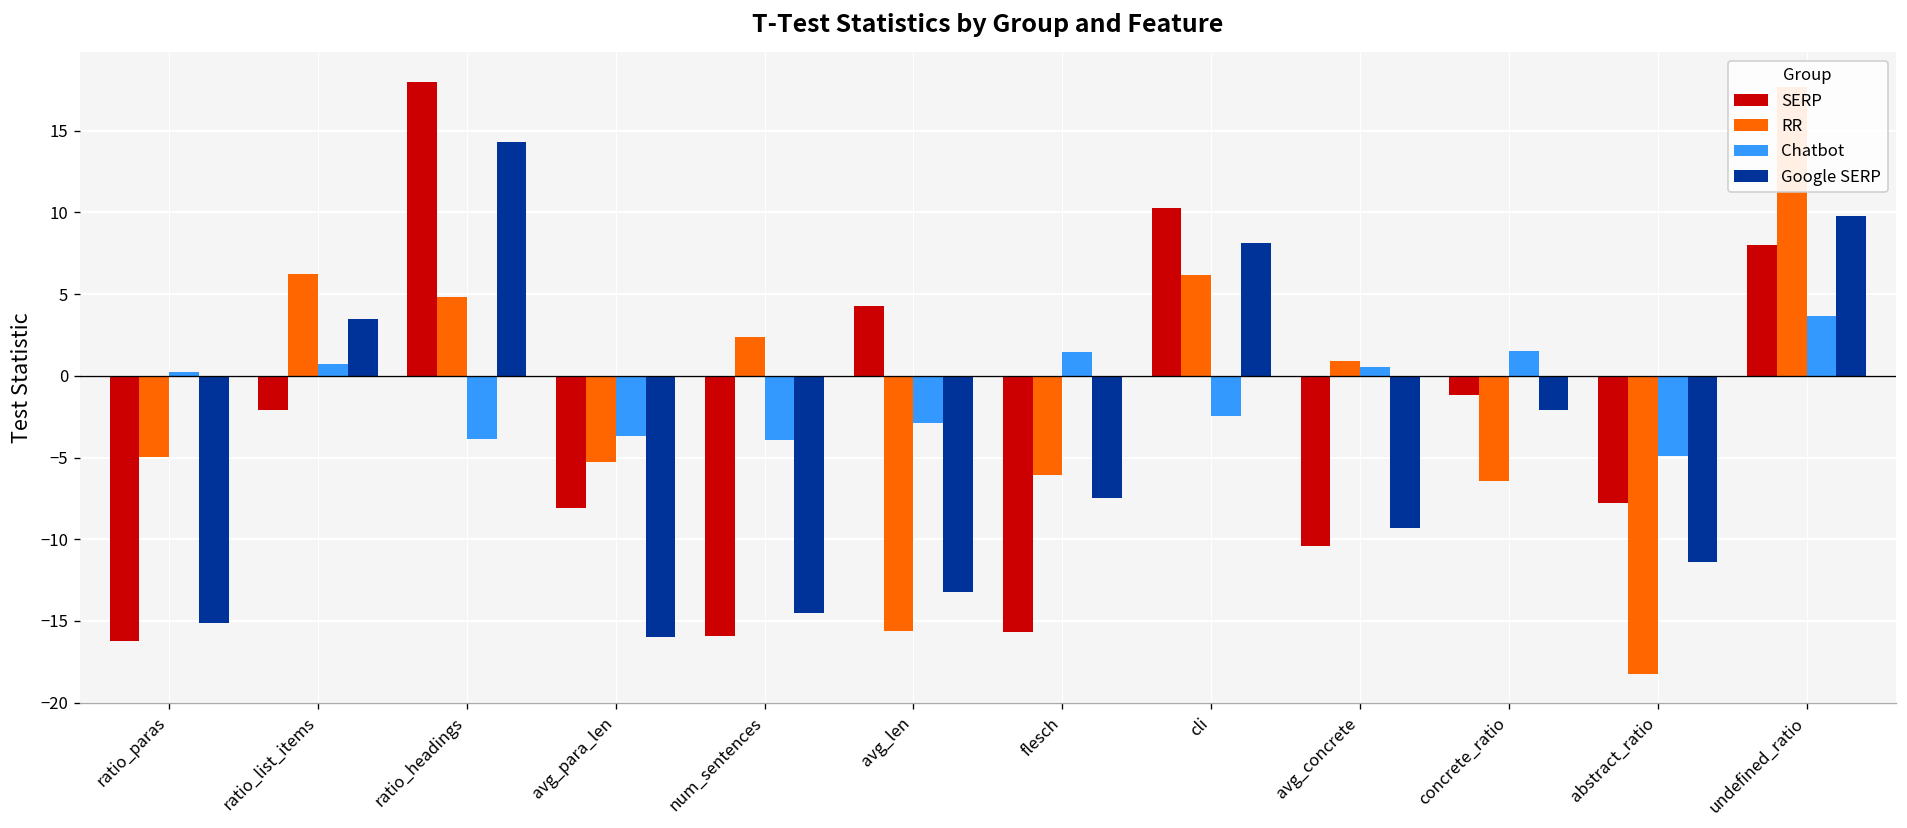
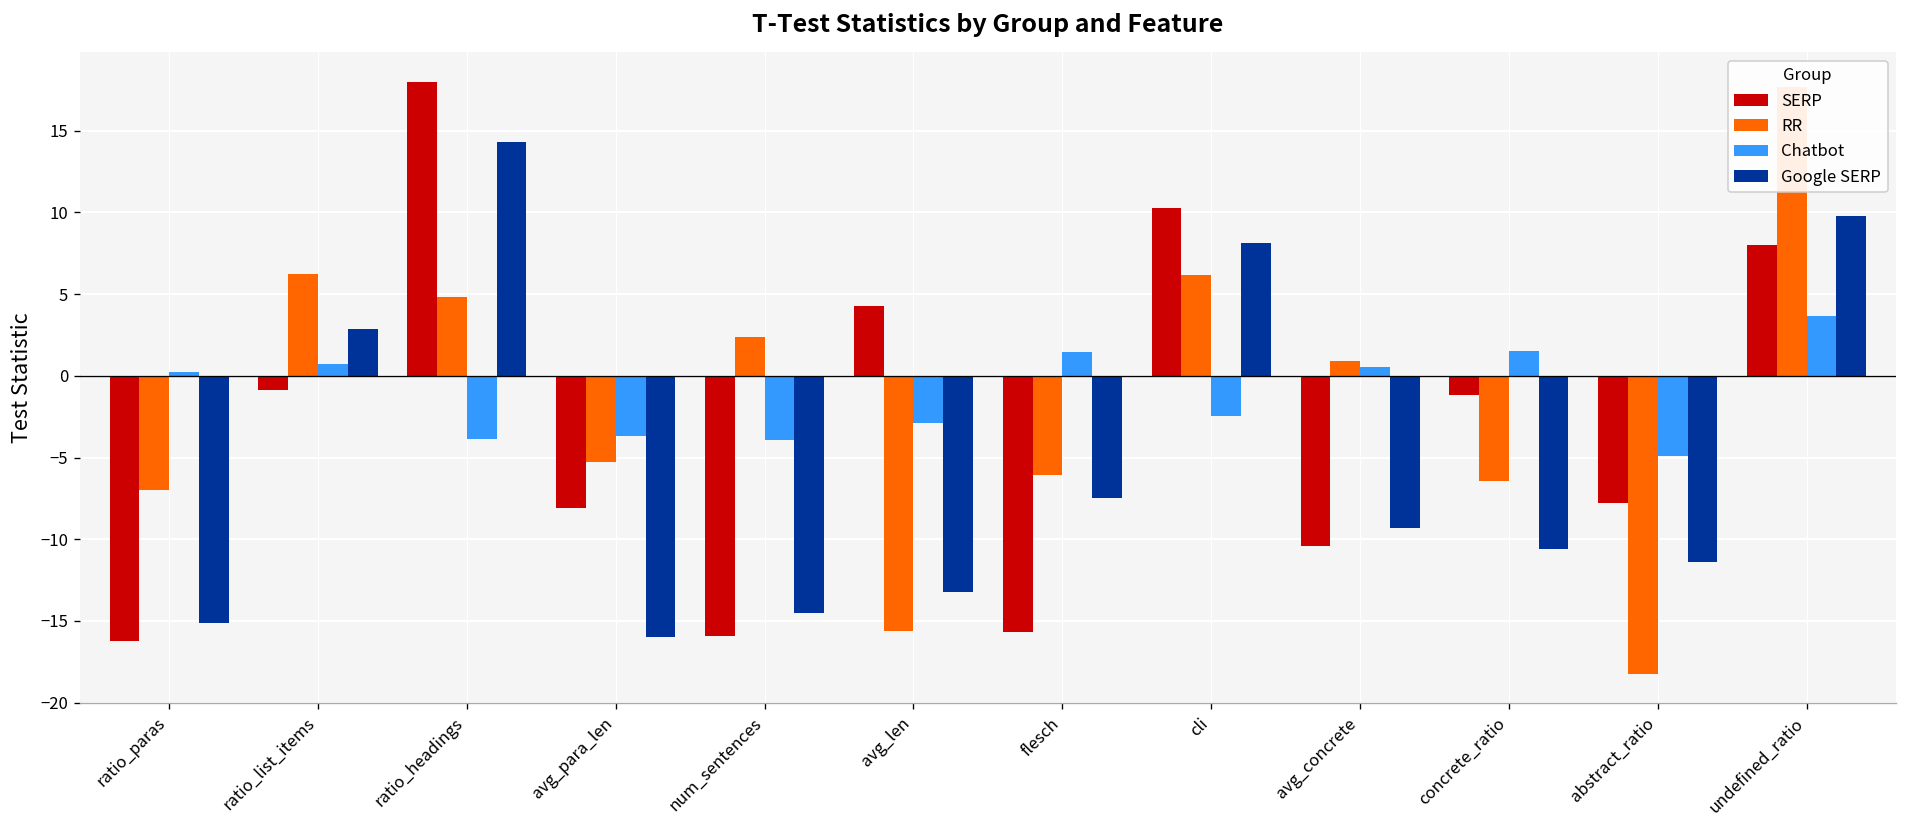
  {
    "SERP": {
      "ratio_paras": -16.2,
-     "ratio_list_items": -2.1,
+     "ratio_list_items": -0.9,
      "ratio_headings": 18.0,
      "avg_para_len": -8.1,
      "num_sentences": -15.9,
      "avg_len": 4.3,
      "flesch": -15.7,
      "cli": 10.3,
      "avg_concrete": -10.4,
      "concrete_ratio": -1.2,
      "abstract_ratio": -7.8,
      "undefined_ratio": 8.0
    },
    "RR": {
-     "ratio_paras": -5.0,
+     "ratio_paras": -7.0,
      "ratio_list_items": 6.2,
      "ratio_headings": 4.8,
      "avg_para_len": -5.3,
      "num_sentences": 2.4,
      "avg_len": -15.6,
      "flesch": -6.1,
      "cli": 6.2,
      "avg_concrete": 0.9,
      "concrete_ratio": -6.5,
      "abstract_ratio": -18.2
    },
    "Chatbot": {
      "ratio_paras": 0.2,
      "ratio_list_items": 0.7,
      "ratio_headings": -3.8,
      "avg_para_len": -3.7,
      "num_sentences": -4.0,
      "avg_len": -2.9,
      "flesch": 1.4,
      "cli": -2.5,
      "avg_concrete": 0.5,
      "concrete_ratio": 1.5,
      "abstract_ratio": -4.9,
      "undefined_ratio": 3.7
    },
    "Google SERP": {
      "ratio_paras": -15.1,
-     "ratio_list_items": 3.5,
+     "ratio_list_items": 2.9,
      "ratio_headings": 14.3,
      "avg_para_len": -16.0,
      "num_sentences": -14.5,
      "avg_len": -13.2,
      "flesch": -7.5,
      "cli": 8.1,
      "avg_concrete": -9.3,
-     "concrete_ratio": -2.1,
+     "concrete_ratio": -10.6,
      "abstract_ratio": -11.4,
      "undefined_ratio": 9.8
    }
  }
